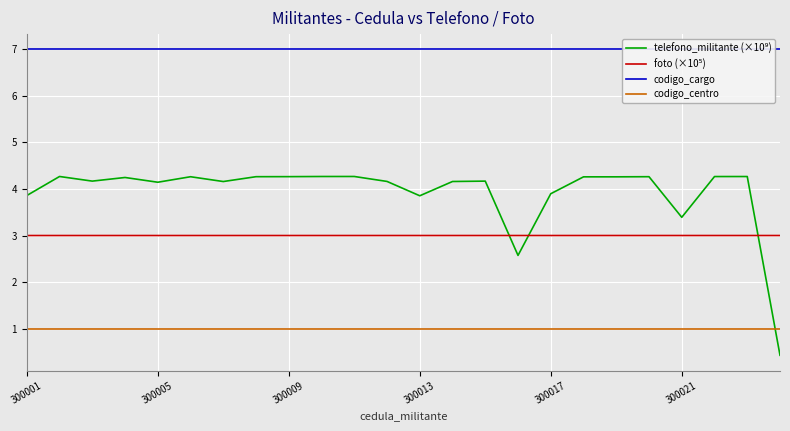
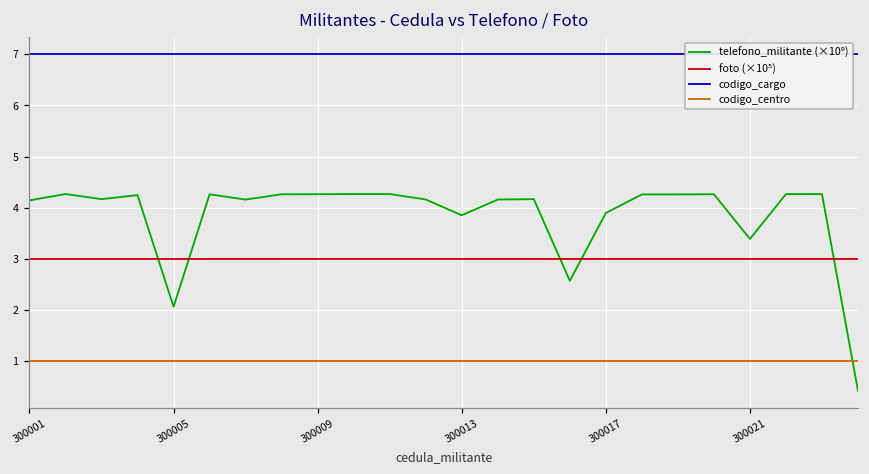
  {
    "telefono_militante (×10⁹)": {
-     "300001": 3.9,
-     "300005": 4.1,
+     "300001": 4.1,
+     "300005": 2.1,
      "300009": 4.3,
      "300013": 3.9,
      "300017": 3.9,
      "300021": 3.4
    },
    "foto (×10⁵)": {
      "300001": 3.0,
      "300005": 3.0,
      "300009": 3.0,
      "300013": 3.0,
      "300017": 3.0,
      "300021": 3.0
    },
    "codigo_cargo": {
      "300001": 7.0,
      "300005": 7.0,
      "300009": 7.0,
      "300013": 7.0,
      "300017": 7.0
    },
    "codigo_centro": {
      "300001": 1.0,
      "300005": 1.0,
      "300009": 1.0,
      "300013": 1.0,
      "300017": 1.0,
      "300021": 1.0
    }
  }
